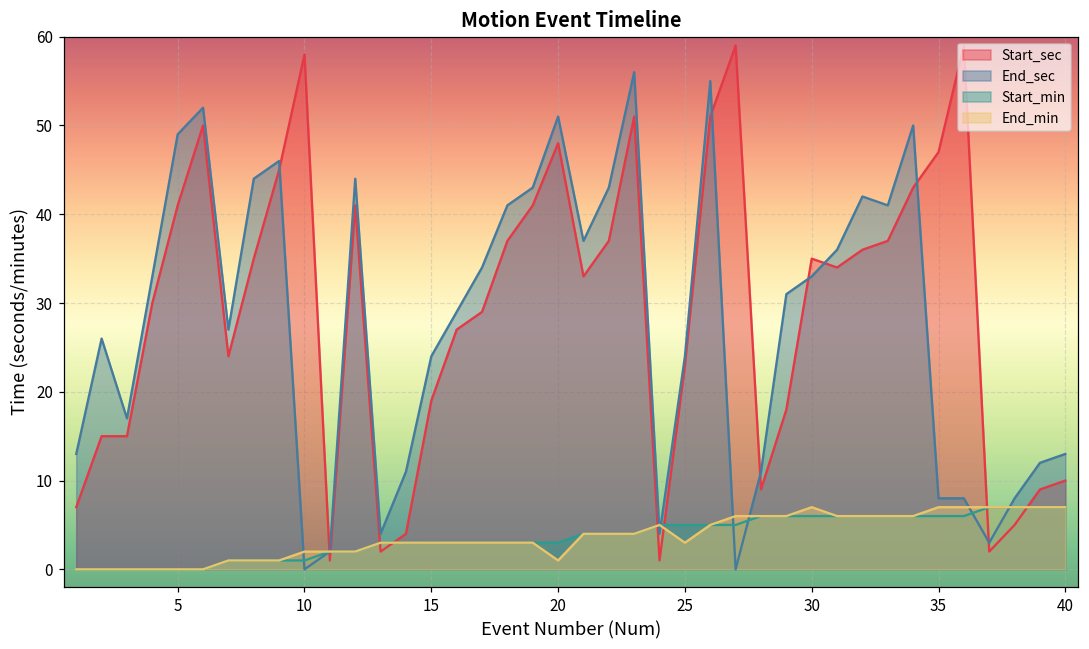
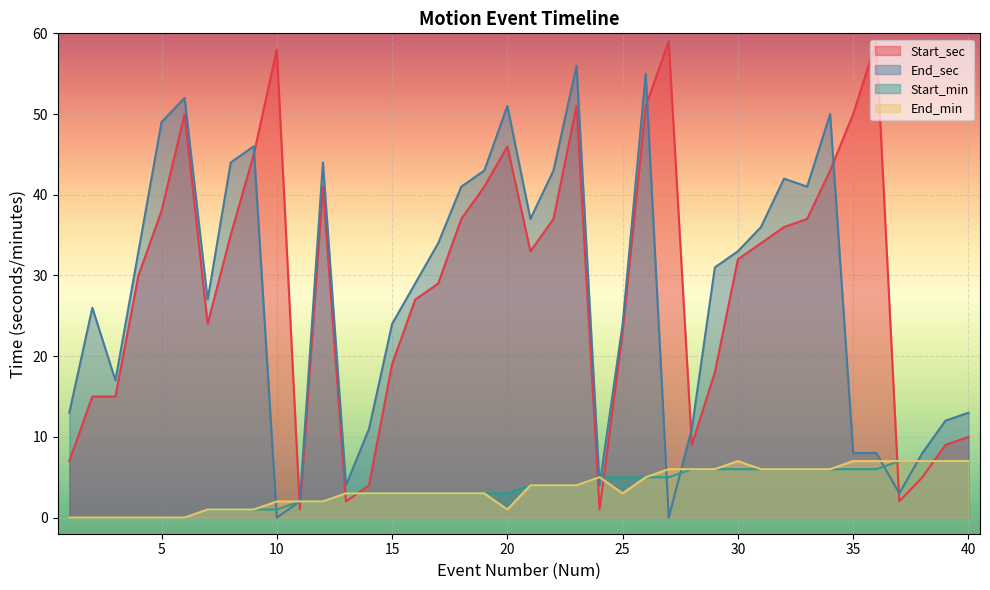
  {
    "Start_sec": {
-     "5": 41,
+     "5": 38,
      "10": 58,
      "15": 19,
-     "20": 48,
+     "20": 46,
      "25": 23,
-     "30": 35,
-     "35": 47,
+     "30": 32,
+     "35": 50,
      "40": 10
    },
    "End_min": {
      "10": 2,
      "20": 1,
      "25": 3,
      "30": 7,
      "35": 7
    }
  }
